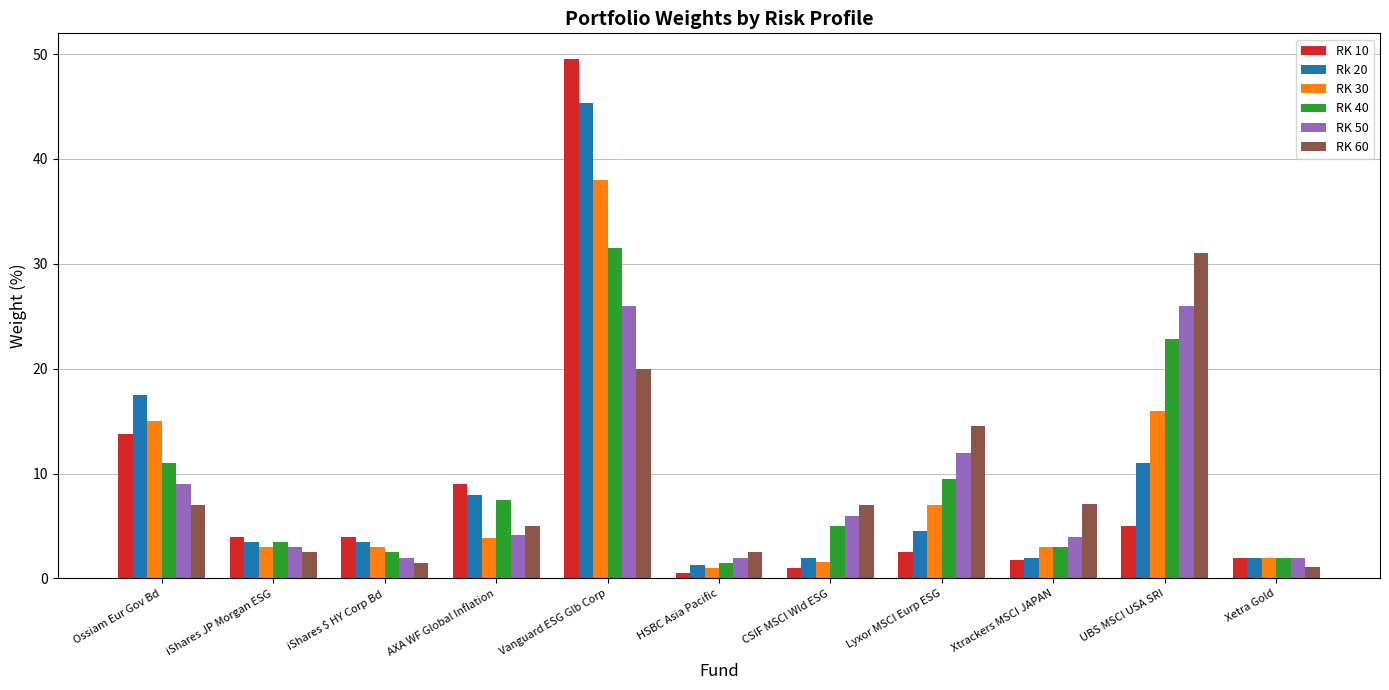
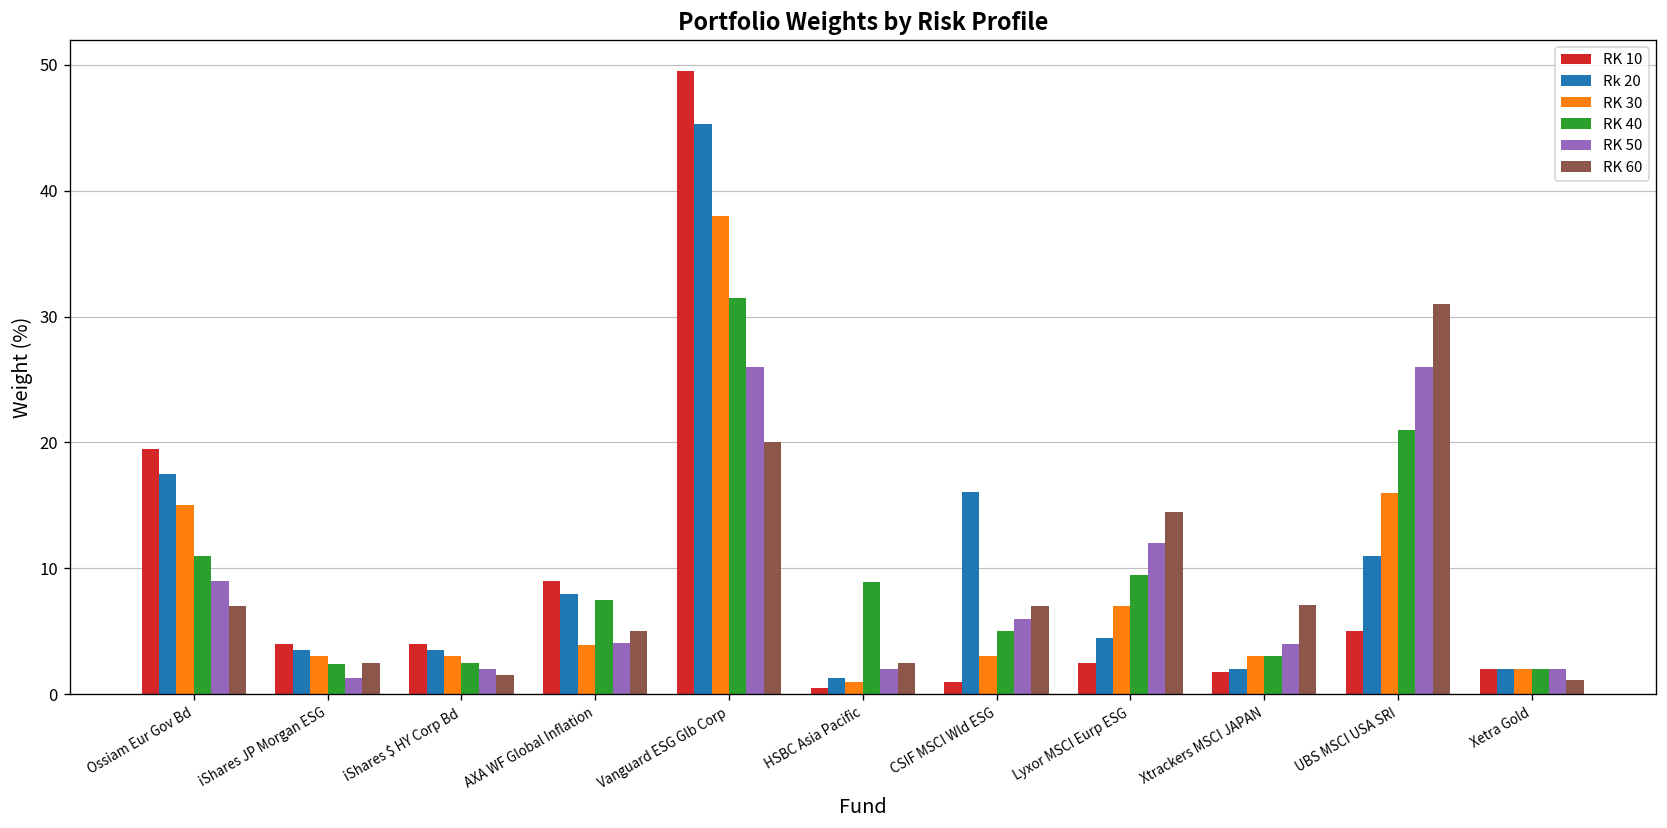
  {
    "RK 10": {
-     "Ossiam Eur Gov Bd": 13.8,
+     "Ossiam Eur Gov Bd": 19.5,
      "iShares JP Morgan ESG": 4.0,
      "iShares $ HY Corp Bd": 4.0,
      "AXA WF Global Inflation": 9.0,
      "Vanguard ESG Glb Corp": 49.5,
      "HSBC Asia Pacific": 0.5,
      "CSIF MSCI Wld ESG": 1.0,
      "Lyxor MSCI Eurp ESG": 2.5,
      "Xtrackers MSCI JAPAN": 1.8,
      "UBS MSCI USA SRI": 5.0,
      "Xetra Gold": 2.0
    },
    "Rk 20": {
      "Ossiam Eur Gov Bd": 17.5,
      "iShares JP Morgan ESG": 3.5,
      "iShares $ HY Corp Bd": 3.5,
      "AXA WF Global Inflation": 8.0,
      "Vanguard ESG Glb Corp": 45.3,
      "HSBC Asia Pacific": 1.3,
-     "CSIF MSCI Wld ESG": 2.0,
+     "CSIF MSCI Wld ESG": 16.1,
      "Lyxor MSCI Eurp ESG": 4.5,
      "Xtrackers MSCI JAPAN": 2.0,
      "UBS MSCI USA SRI": 11.0,
      "Xetra Gold": 2.0
    },
    "RK 30": {
      "Ossiam Eur Gov Bd": 15.0,
      "iShares JP Morgan ESG": 3.0,
      "iShares $ HY Corp Bd": 3.0,
      "AXA WF Global Inflation": 3.9,
      "Vanguard ESG Glb Corp": 38.0,
      "HSBC Asia Pacific": 1.0,
-     "CSIF MSCI Wld ESG": 1.6,
+     "CSIF MSCI Wld ESG": 3.0,
      "Lyxor MSCI Eurp ESG": 7.0,
      "Xtrackers MSCI JAPAN": 3.0,
      "UBS MSCI USA SRI": 16.0,
      "Xetra Gold": 2.0
    },
    "RK 40": {
      "Ossiam Eur Gov Bd": 11.0,
-     "iShares JP Morgan ESG": 3.5,
+     "iShares JP Morgan ESG": 2.4,
      "iShares $ HY Corp Bd": 2.5,
      "AXA WF Global Inflation": 7.5,
      "Vanguard ESG Glb Corp": 31.5,
-     "HSBC Asia Pacific": 1.5,
+     "HSBC Asia Pacific": 8.9,
      "CSIF MSCI Wld ESG": 5.0,
      "Lyxor MSCI Eurp ESG": 9.5,
      "Xtrackers MSCI JAPAN": 3.0,
-     "UBS MSCI USA SRI": 22.8,
+     "UBS MSCI USA SRI": 21.0,
      "Xetra Gold": 2.0
    },
    "RK 50": {
      "Ossiam Eur Gov Bd": 9.0,
-     "iShares JP Morgan ESG": 3.0,
+     "iShares JP Morgan ESG": 1.3,
      "iShares $ HY Corp Bd": 2.0,
      "AXA WF Global Inflation": 4.1,
      "Vanguard ESG Glb Corp": 26.0,
      "HSBC Asia Pacific": 2.0,
      "CSIF MSCI Wld ESG": 6.0,
      "Lyxor MSCI Eurp ESG": 12.0,
      "Xtrackers MSCI JAPAN": 4.0,
      "UBS MSCI USA SRI": 26.0,
      "Xetra Gold": 2.0
    },
    "RK 60": {
      "Ossiam Eur Gov Bd": 7.0,
      "iShares JP Morgan ESG": 2.5,
      "iShares $ HY Corp Bd": 1.5,
      "AXA WF Global Inflation": 5.0,
      "Vanguard ESG Glb Corp": 20.0,
      "HSBC Asia Pacific": 2.5,
      "CSIF MSCI Wld ESG": 7.0,
      "Lyxor MSCI Eurp ESG": 14.5,
      "Xtrackers MSCI JAPAN": 7.1,
      "UBS MSCI USA SRI": 31.0,
      "Xetra Gold": 1.1
    }
  }
